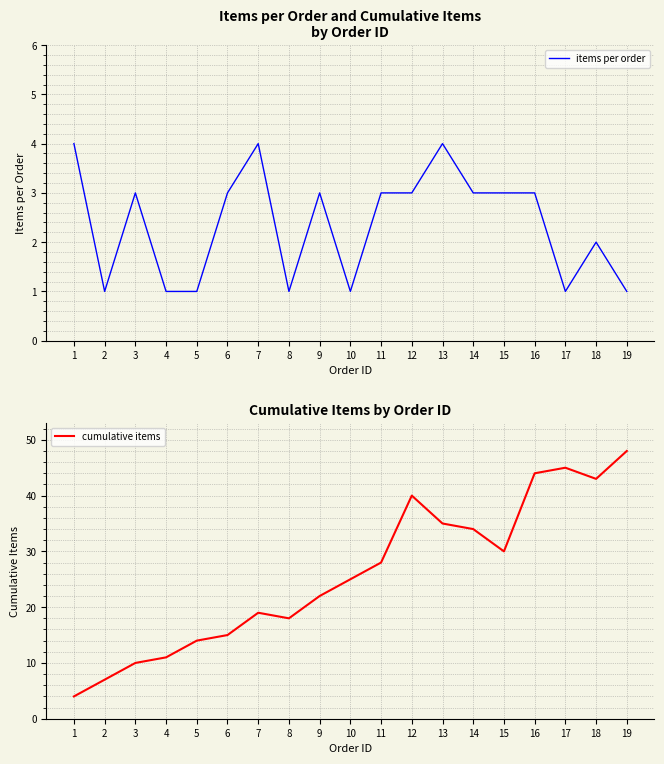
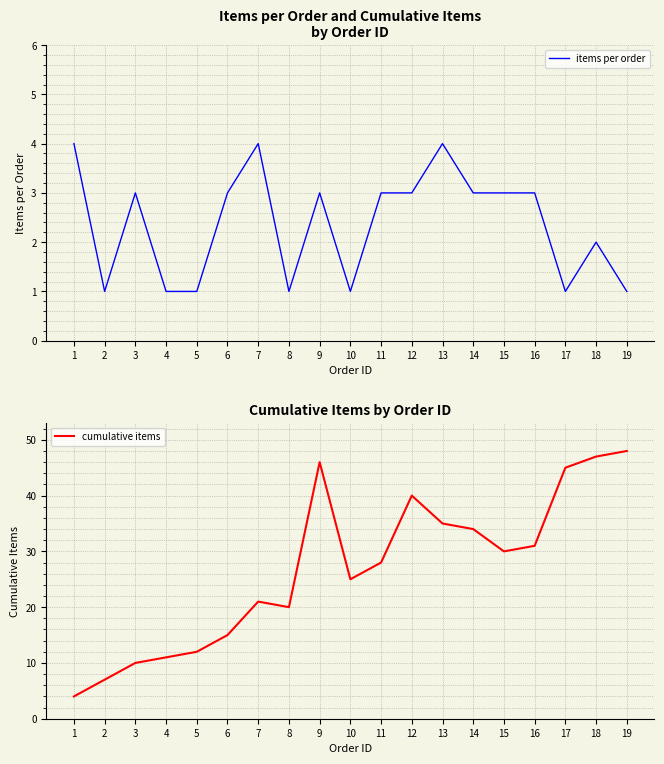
  {
    "Items per Order and Cumulative Items by Order ID": {
      "1": 4.0,
      "2": 1.0,
      "3": 3.0,
      "4": 1.0,
      "5": 1.0,
      "6": 3.0,
      "7": 4.0,
      "8": 1.0,
      "9": 3.0,
      "10": 1.0,
      "11": 3.0,
      "12": 3.0,
      "13": 4.0,
      "14": 3.0,
      "15": 3.0,
      "16": 3.0,
      "17": 1.0,
      "18": 2.0,
      "19": 1.0
    },
    "Cumulative Items by Order ID": {
      "1": 4,
      "2": 7,
      "3": 10,
      "4": 11,
-     "5": 14,
+     "5": 12,
      "6": 15,
-     "7": 19,
-     "8": 18,
-     "9": 22,
+     "7": 21,
+     "8": 20,
+     "9": 46,
      "10": 25,
      "11": 28,
      "12": 40,
      "13": 35,
      "14": 34,
      "15": 30,
-     "16": 44,
+     "16": 31,
      "17": 45,
-     "18": 43,
+     "18": 47,
      "19": 48
    }
  }
